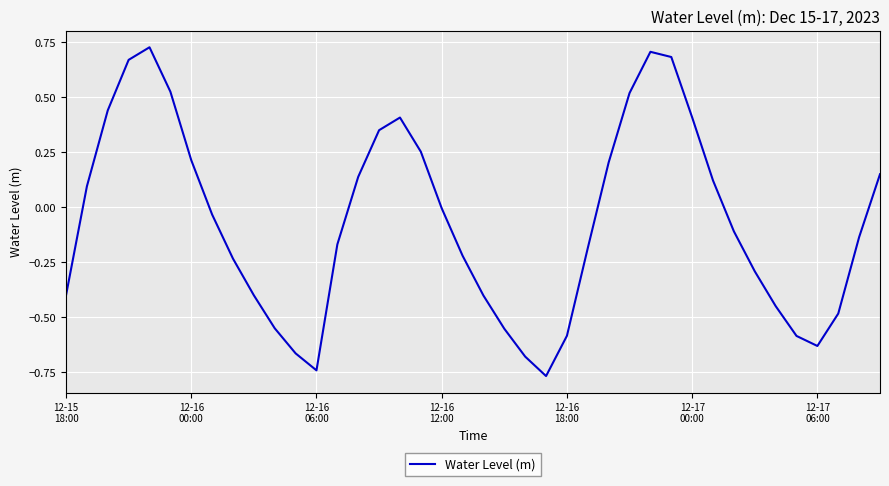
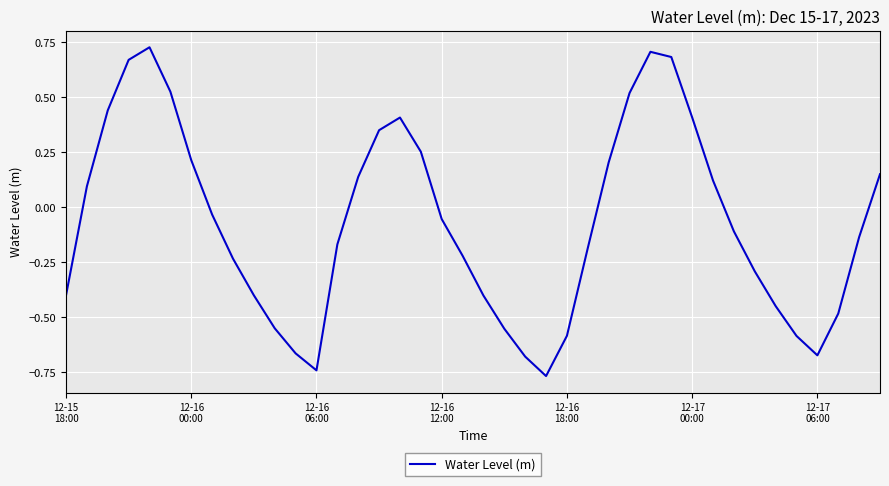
  {
    "12-15 18:00": -0.40,
    "12-16 00:00": 0.21,
    "12-16 06:00": -0.74,
-   "12-16 12:00": 0.00,
+   "12-16 12:00": -0.05,
    "12-16 18:00": -0.58,
    "12-17 00:00": 0.41,
-   "12-17 06:00": -0.63
+   "12-17 06:00": -0.67
  }
